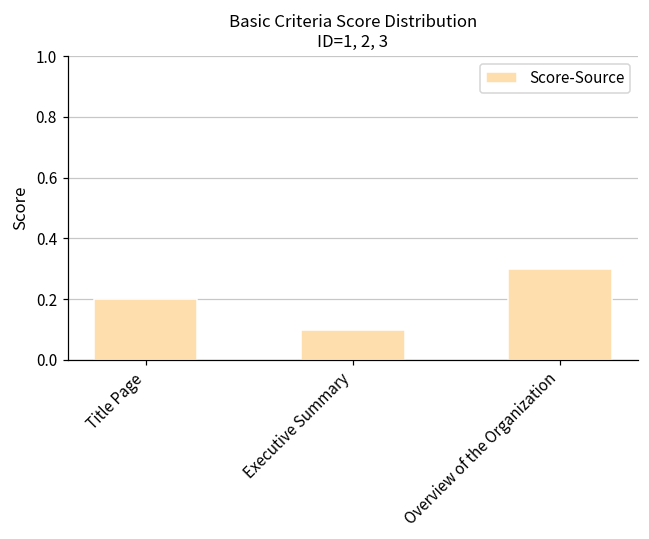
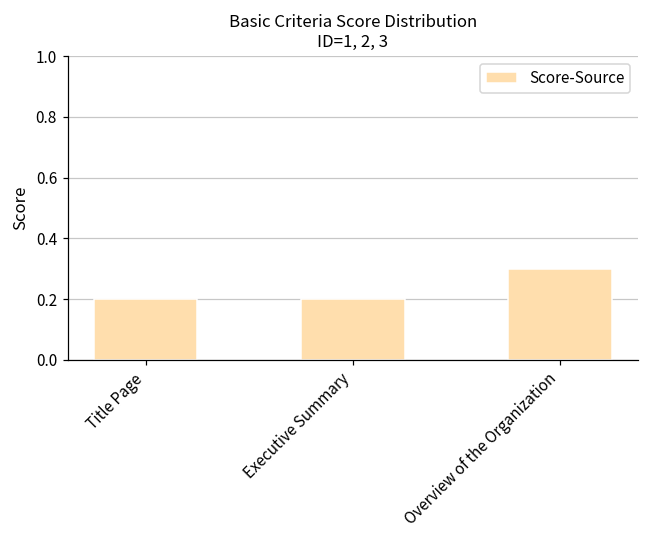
  {
    "Title Page": 0.2,
-   "Executive Summary": 0.1,
+   "Executive Summary": 0.2,
    "Overview of the Organization": 0.3
  }
